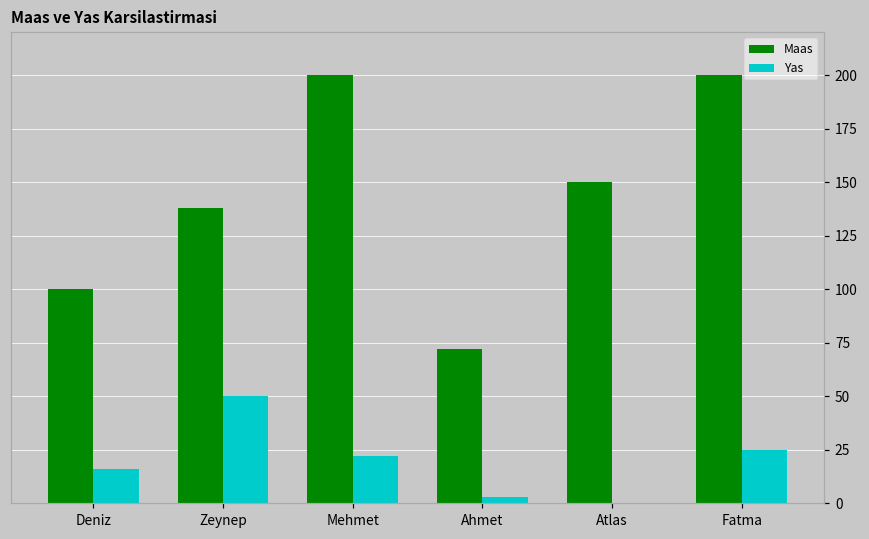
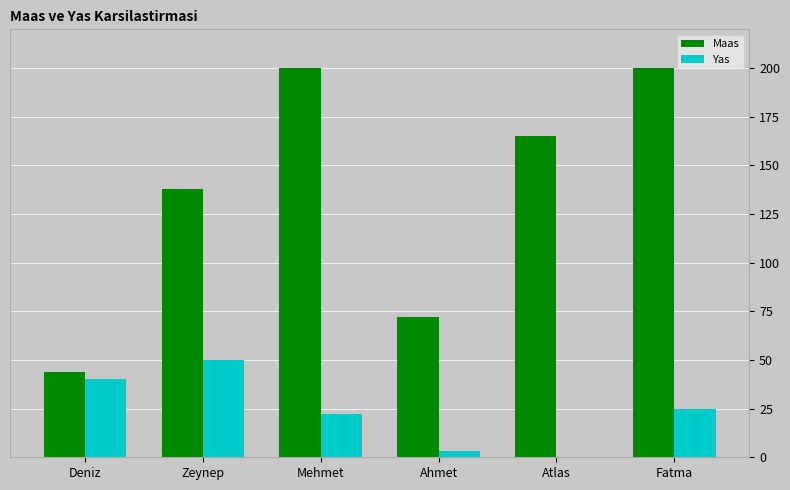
  {
    "Maas": {
-     "Deniz": 100,
+     "Deniz": 44,
      "Zeynep": 138,
      "Mehmet": 200,
      "Ahmet": 72,
-     "Atlas": 150,
+     "Atlas": 165,
      "Fatma": 200
    },
    "Yas": {
-     "Deniz": 16,
+     "Deniz": 40,
      "Zeynep": 50,
      "Mehmet": 22,
      "Ahmet": 3,
      "Atlas": 0,
      "Fatma": 25
    }
  }
